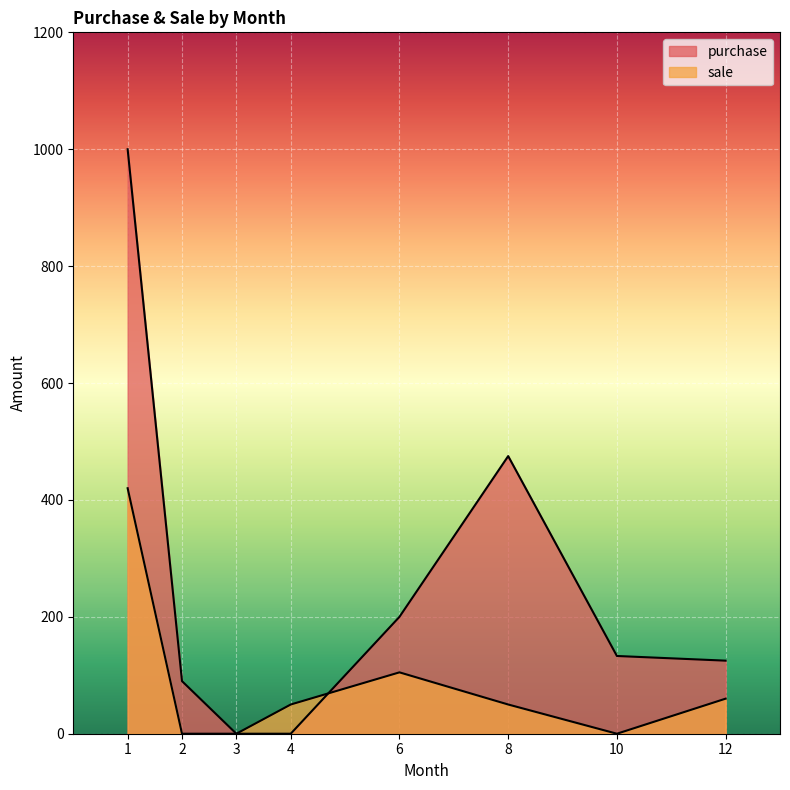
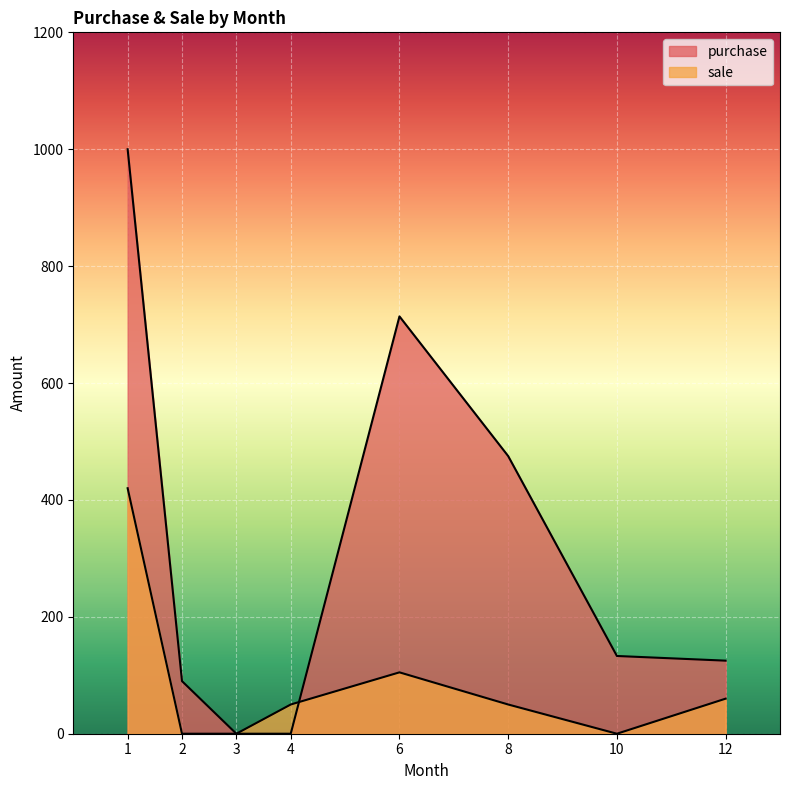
  {
    "purchase": {
      "1": 1000,
      "2": 90,
      "4": 0,
-     "6": 200,
+     "6": 710,
      "8": 480,
      "10": 130,
      "12": 130
    },
    "sale": {
      "1": 420,
      "2": 0,
      "4": 50,
      "6": 110,
      "8": 50,
      "10": 0,
      "12": 60
    }
  }
